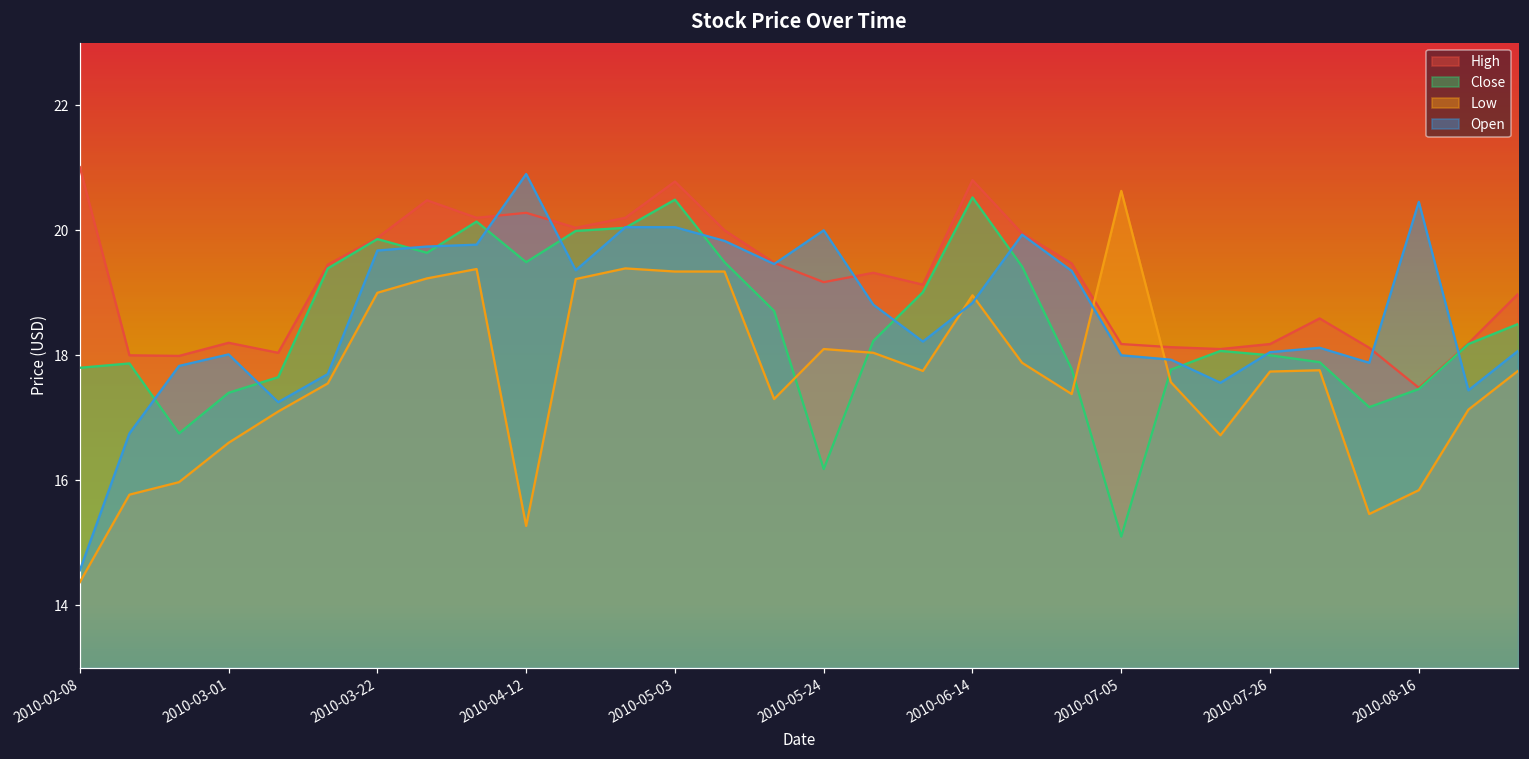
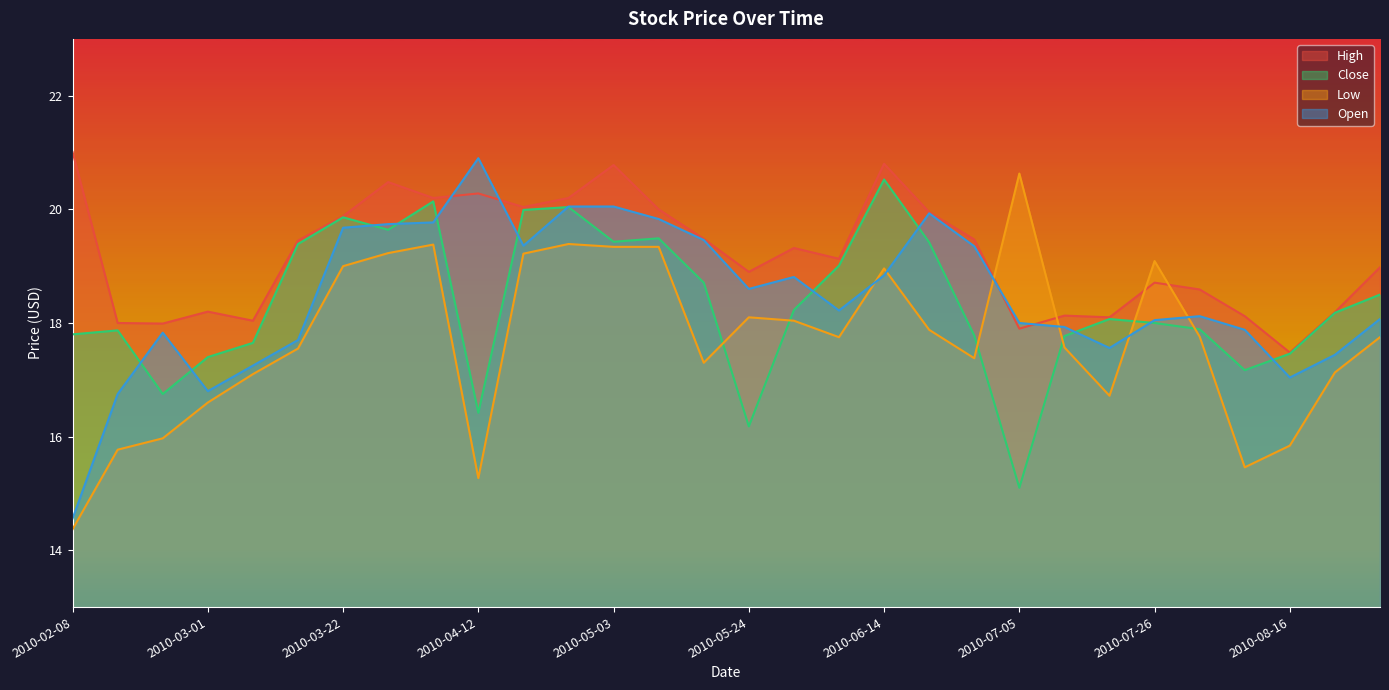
  {
    "High": {
      "2010-02-08": 21.0,
      "2010-03-01": 18.2,
      "2010-04-12": 20.3,
      "2010-05-03": 20.8,
-     "2010-05-24": 19.2,
+     "2010-05-24": 18.9,
      "2010-06-14": 20.8,
-     "2010-07-05": 18.2,
-     "2010-07-26": 18.2
+     "2010-07-05": 17.9,
+     "2010-07-26": 18.7
    },
    "Close": {
      "2010-02-08": 17.8,
      "2010-03-01": 17.4,
-     "2010-04-12": 19.5,
-     "2010-05-03": 20.5,
+     "2010-04-12": 16.4,
+     "2010-05-03": 19.4,
      "2010-05-24": 16.2,
      "2010-06-14": 20.5,
      "2010-07-05": 15.1,
      "2010-07-26": 18.0
    },
    "Low": {
      "2010-02-08": 14.4,
      "2010-03-01": 16.6,
      "2010-03-22": 19.0,
      "2010-04-12": 15.3,
      "2010-05-03": 19.3,
      "2010-05-24": 18.1,
      "2010-06-14": 19.0,
      "2010-07-05": 20.6,
-     "2010-07-26": 17.7,
+     "2010-07-26": 19.1,
      "2010-08-16": 15.8
    },
    "Open": {
      "2010-02-08": 14.6,
-     "2010-03-01": 18.0,
+     "2010-03-01": 16.8,
      "2010-03-22": 19.7,
      "2010-04-12": 20.9,
      "2010-05-03": 20.0,
-     "2010-05-24": 20.0,
+     "2010-05-24": 18.6,
      "2010-06-14": 18.8,
      "2010-07-05": 18.0,
      "2010-07-26": 18.0,
-     "2010-08-16": 20.5
+     "2010-08-16": 17.0
    }
  }
